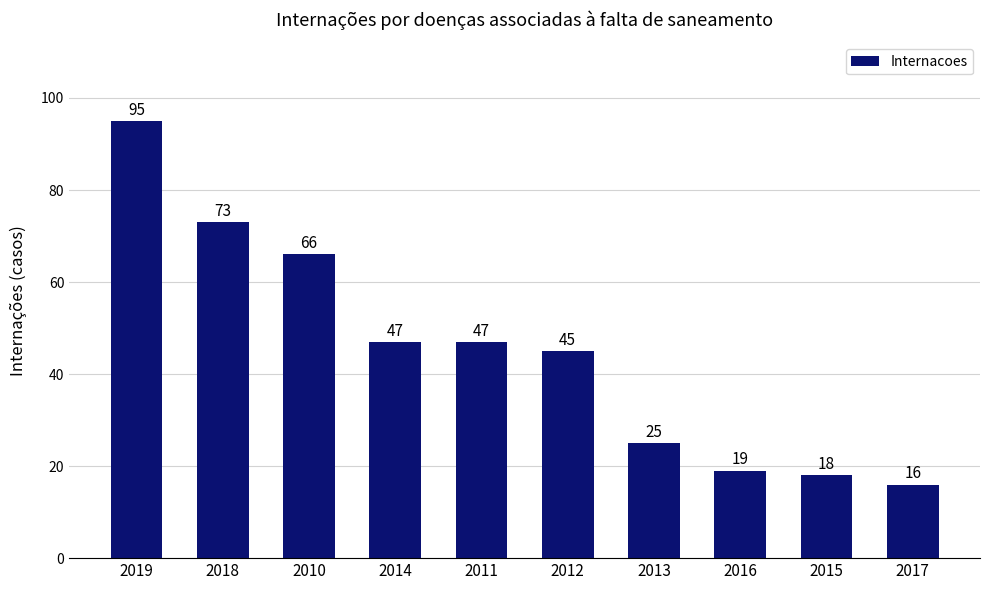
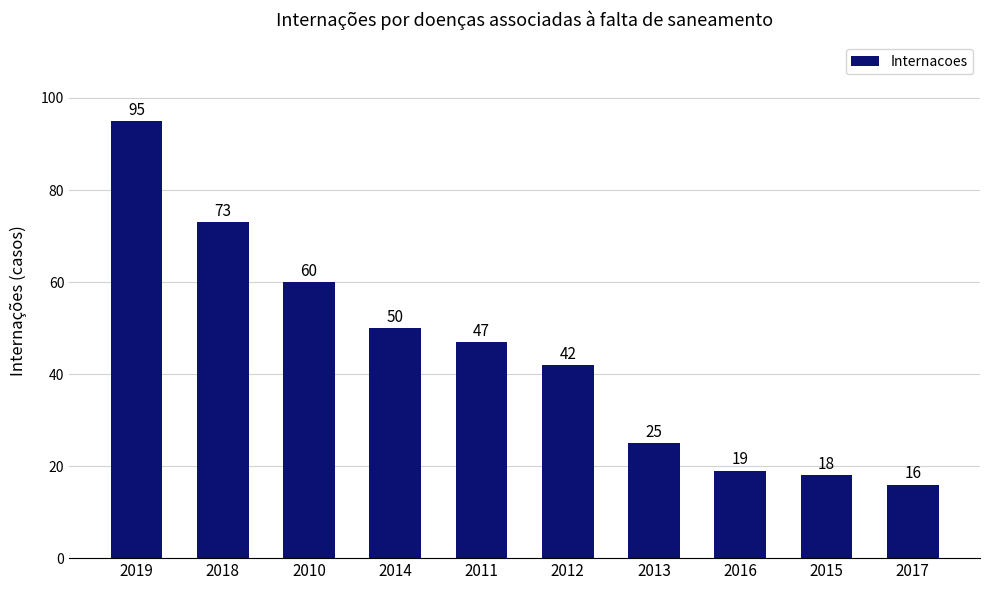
  {
    "2019": 95,
    "2018": 73,
-   "2010": 66,
-   "2014": 47,
+   "2010": 60,
+   "2014": 50,
    "2011": 47,
-   "2012": 45,
+   "2012": 42,
    "2013": 25,
    "2016": 19,
    "2015": 18,
    "2017": 16
  }
